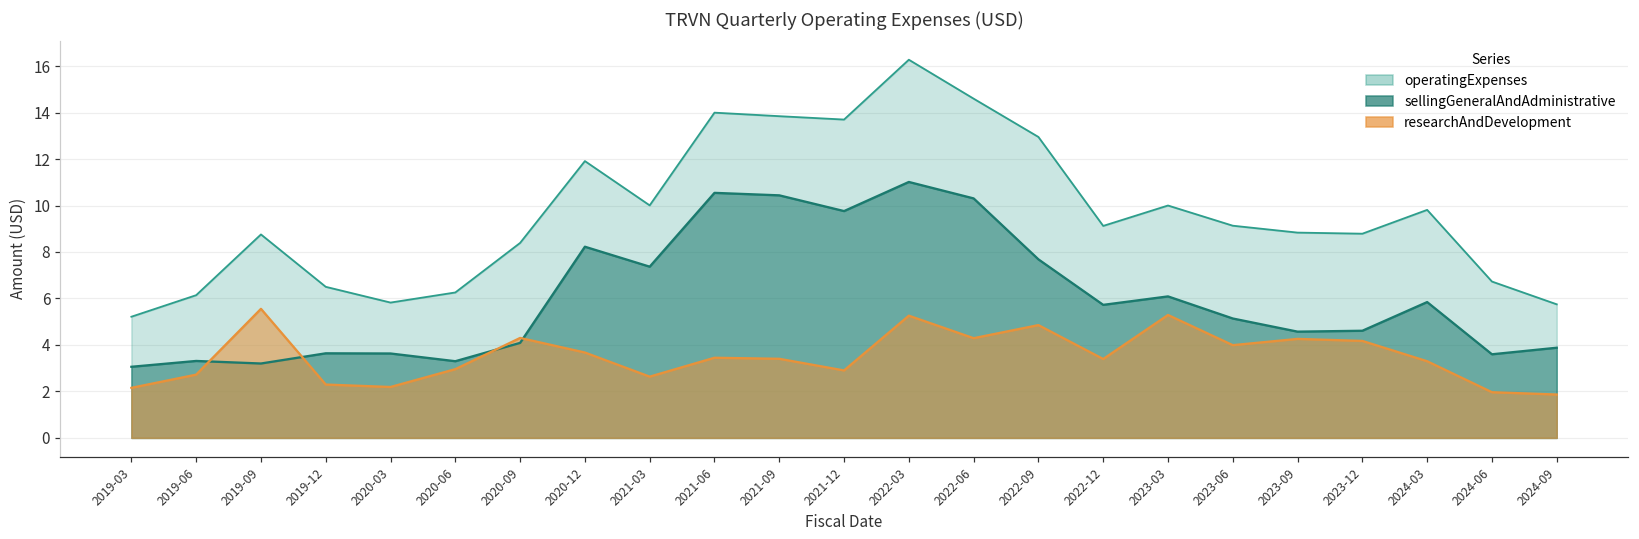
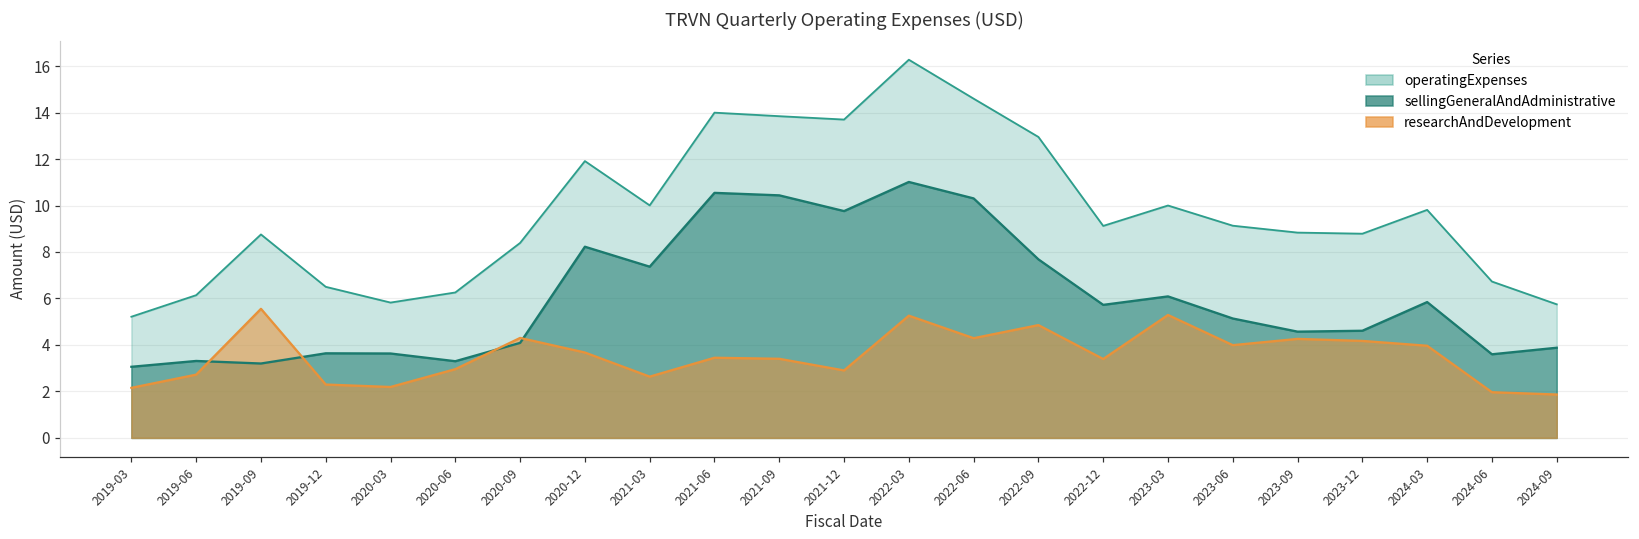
  {
    "researchAndDevelopment": {
      "2019-03": 2.2,
      "2019-06": 2.7,
      "2019-09": 5.6,
      "2019-12": 2.3,
      "2020-03": 2.2,
      "2020-06": 3.0,
      "2020-09": 4.3,
      "2020-12": 3.7,
      "2021-03": 2.6,
      "2021-06": 3.4,
      "2021-09": 3.4,
      "2021-12": 2.9,
      "2022-03": 5.3,
      "2022-06": 4.3,
      "2022-09": 4.9,
      "2022-12": 3.4,
      "2023-03": 5.3,
      "2023-06": 4.0,
      "2023-09": 4.3,
      "2023-12": 4.2,
-     "2024-03": 3.3,
+     "2024-03": 4.0,
      "2024-06": 2.0,
      "2024-09": 1.9
    }
  }
